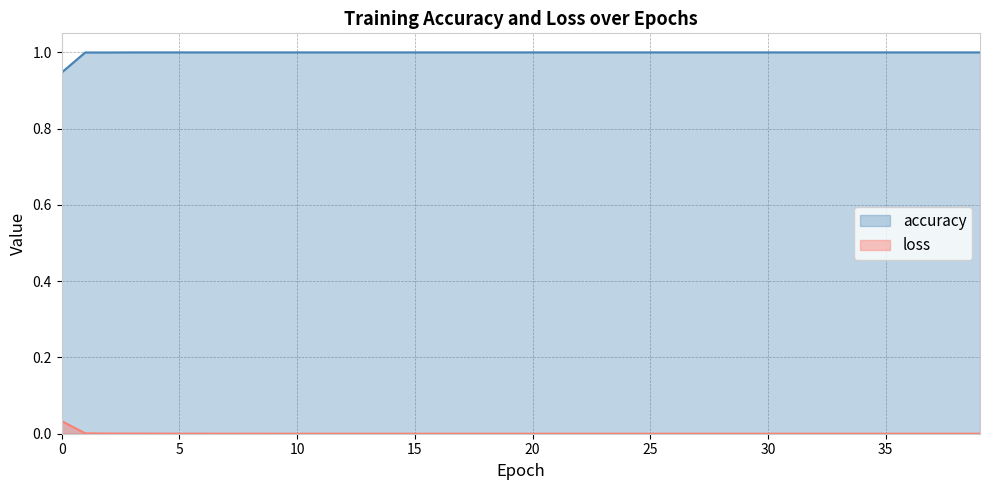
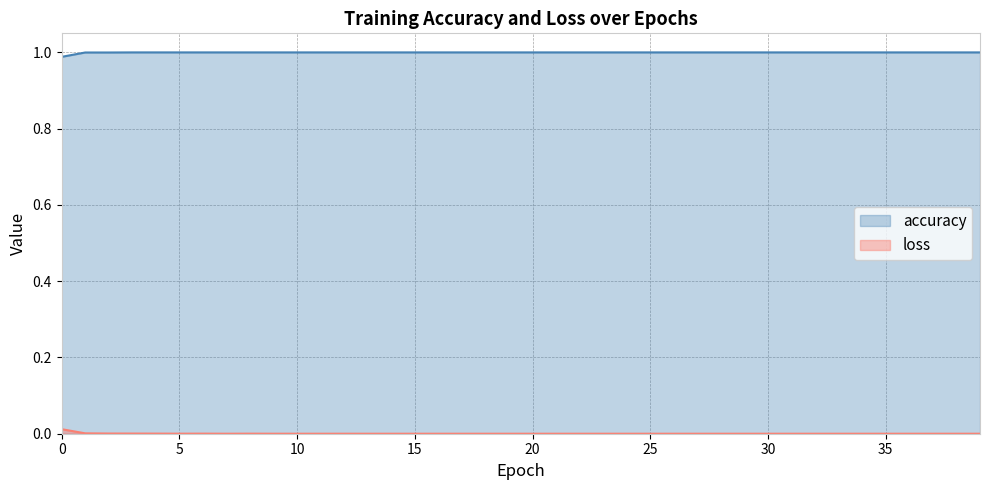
  {
    "accuracy": {
-     "0": 0.95,
+     "0": 0.99,
      "5": 1.00,
      "10": 1.00,
      "15": 1.00,
      "20": 1.00,
      "25": 1.00,
      "30": 1.00,
      "35": 1.00
    },
    "loss": {
-     "0": 0.03,
+     "0": 0.01,
      "5": 0.00,
      "10": 0.00,
      "15": 0.00,
      "20": 0.00,
      "25": 0.00,
      "30": 0.00,
      "35": 0.00
    }
  }
